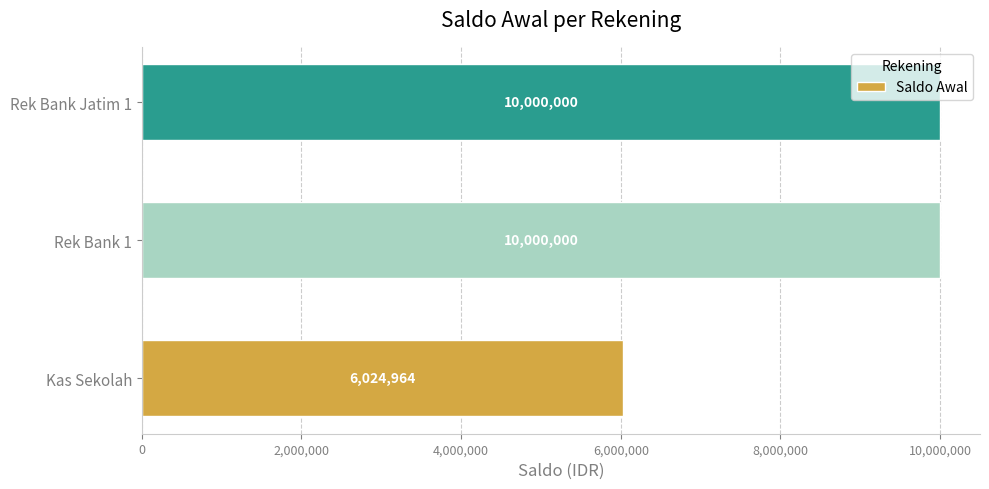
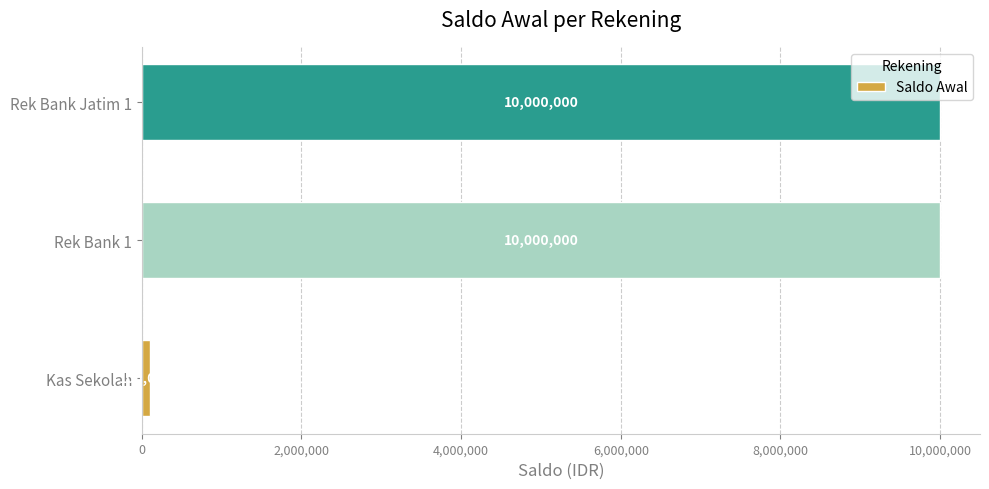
  {
-   "Kas Sekolah": "6,000,000"
+   "Kas Sekolah": "100,000"
  }
